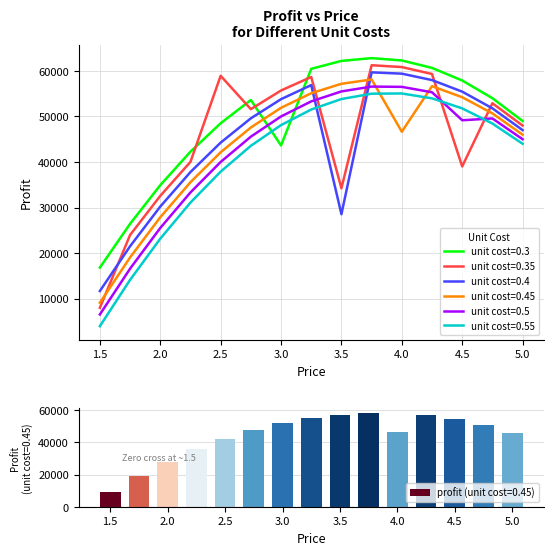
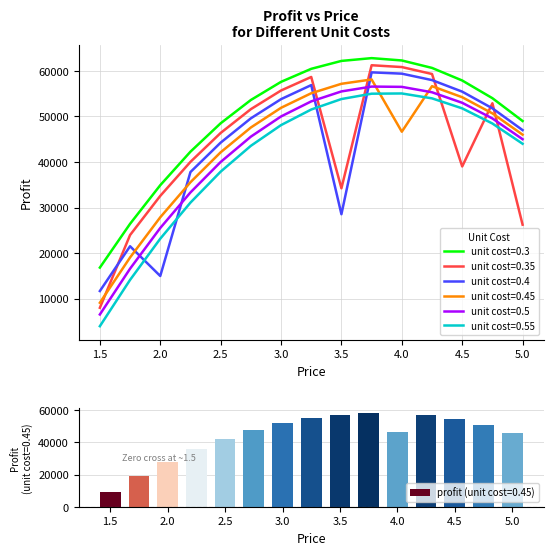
  {
    "Profit vs Price for Different Unit Costs": {
      "unit cost=0.3": {
        "1.5": 17000,
        "2.0": 35000,
        "2.5": 49000,
-       "3.0": 44000,
+       "3.0": 58000,
        "3.5": 62000,
        "4.0": 62000,
        "4.5": 58000,
        "5.0": 49000
      },
      "unit cost=0.35": {
        "1.5": 8000,
        "2.0": 33000,
-       "2.5": 59000,
+       "2.5": 46000,
        "3.0": 56000,
        "3.5": 34000,
        "4.0": 61000,
        "4.5": 39000,
-       "5.0": 48000
+       "5.0": 26000
      },
      "unit cost=0.4": {
        "1.5": 12000,
-       "2.0": 30000,
+       "2.0": 15000,
        "2.5": 44000,
        "3.0": 54000,
        "3.5": 29000,
        "4.0": 59000,
        "4.5": 55000,
        "5.0": 47000
      },
      "unit cost=0.45": {
        "1.5": 9000,
        "2.0": 28000,
        "2.5": 42000,
        "3.0": 52000,
        "3.5": 57000,
        "4.0": 47000,
        "4.5": 54000,
        "5.0": 46000
      },
      "unit cost=0.5": {
        "1.5": 7000,
        "2.0": 26000,
        "2.5": 40000,
        "3.0": 50000,
        "3.5": 56000,
        "4.0": 57000,
-       "4.5": 49000,
+       "4.5": 53000,
        "5.0": 45000
      },
      "unit cost=0.55": {
        "1.5": 4000,
        "2.0": 23000,
        "2.5": 38000,
        "3.0": 48000,
        "3.5": 54000,
        "4.0": 55000,
        "4.5": 52000,
        "5.0": 44000
      }
    }
  }
